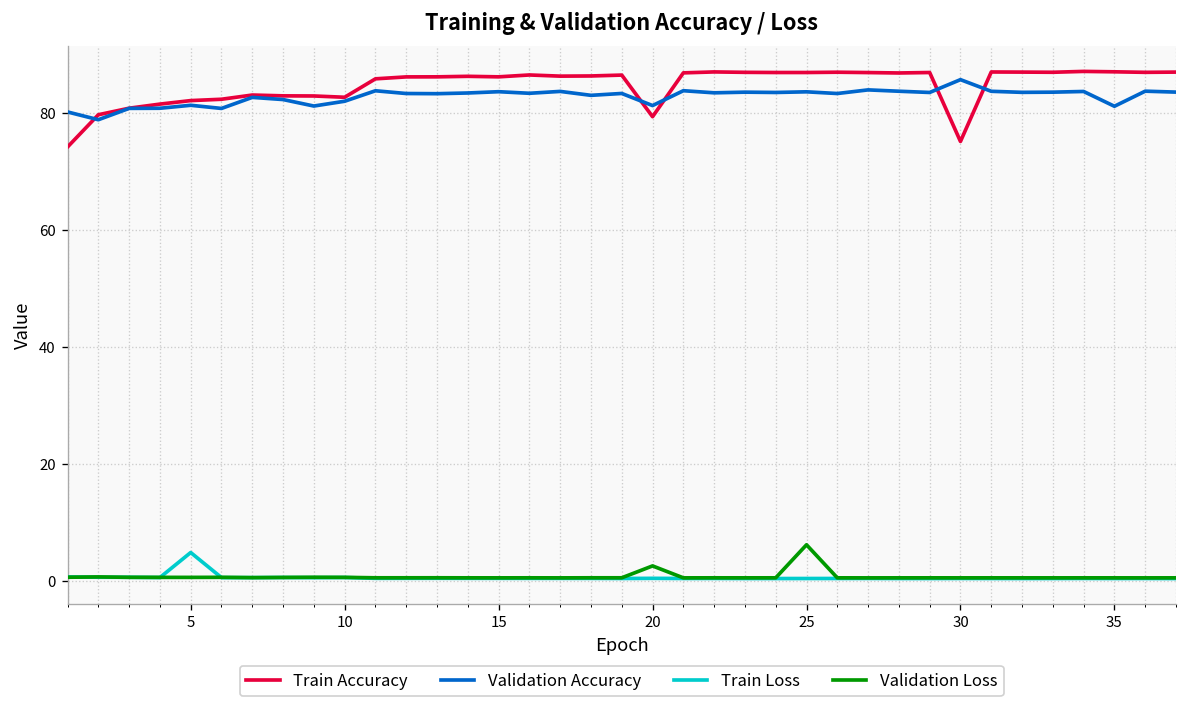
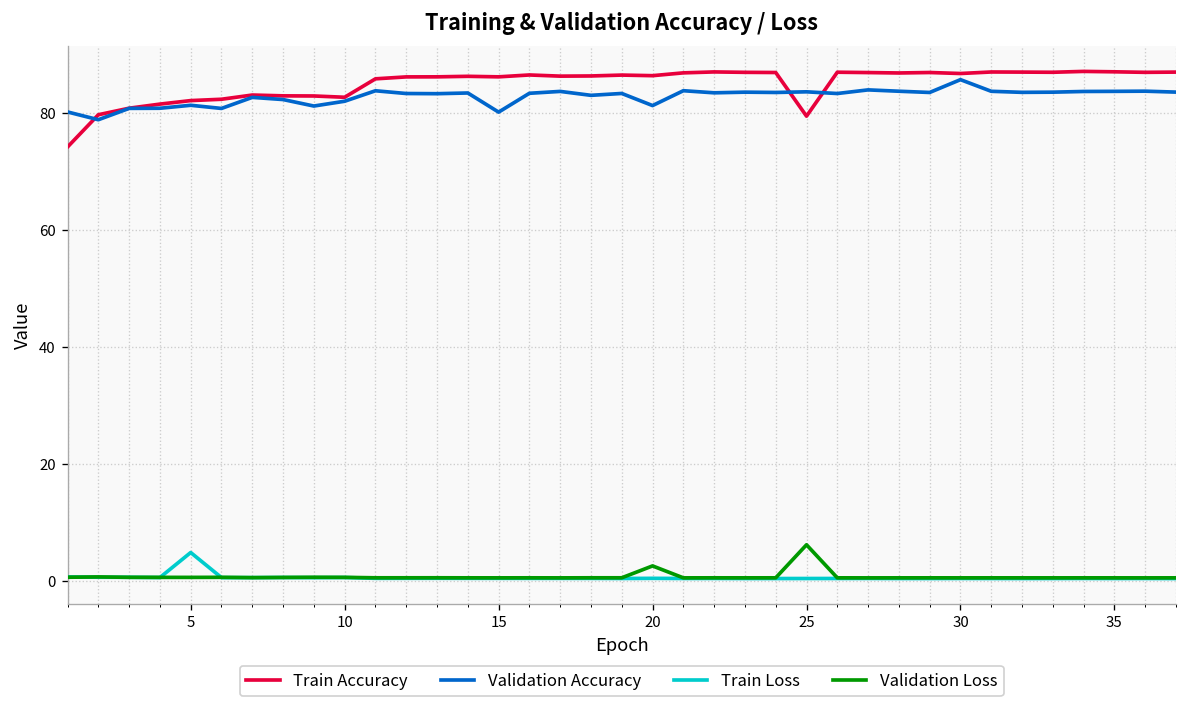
  {
    "Train Accuracy": {
      "5": 82,
      "10": 83,
      "15": 86,
-     "20": 79,
-     "25": 87,
-     "30": 75,
+     "20": 86,
+     "25": 79,
+     "30": 87,
      "35": 87
    },
    "Validation Accuracy": {
      "5": 81,
      "10": 82,
-     "15": 84,
+     "15": 80,
      "20": 81,
      "25": 84,
      "30": 86,
-     "35": 81
+     "35": 84
    },
    "Train Loss": {
      "5": 5,
      "20": 0,
      "25": 0
    },
    "Validation Loss": {
      "5": 1,
      "20": 3,
      "25": 6
    }
  }
